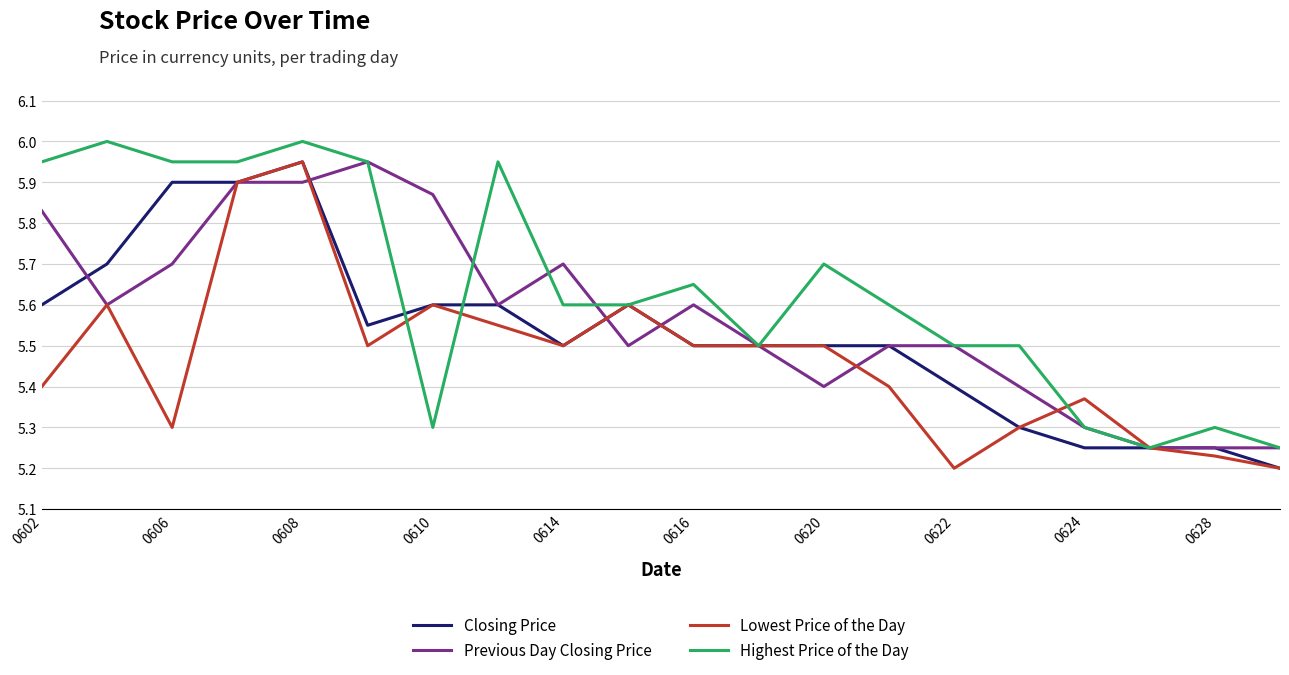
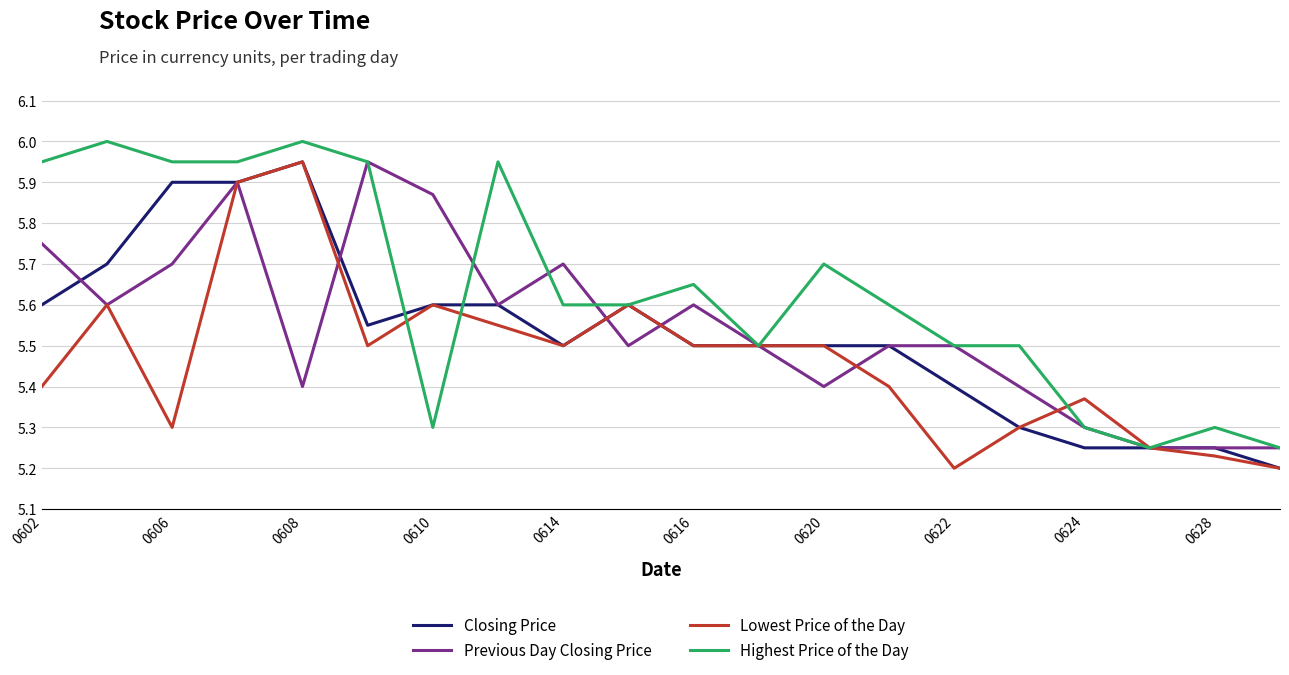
  {
    "Closing Price": {
      "0602": 5.60,
      "0606": 5.90,
      "0622": 5.40,
      "0624": 5.25
    },
    "Previous Day Closing Price": {
-     "0602": 5.83,
+     "0602": 5.75,
      "0606": 5.70,
-     "0608": 5.9,
+     "0608": 5.4,
      "0610": 5.87,
      "0614": 5.70,
      "0616": 5.60,
      "0620": 5.40
    },
    "Lowest Price of the Day": {
      "0602": 5.40,
      "0606": 5.30,
      "0622": 5.20,
      "0624": 5.37,
      "0628": 5.23
    },
    "Highest Price of the Day": {
      "0602": 5.95,
      "0606": 5.95,
      "0608": 6.00,
      "0610": 5.30,
      "0614": 5.60,
      "0616": 5.65,
      "0620": 5.70,
      "0628": 5.30
    }
  }
